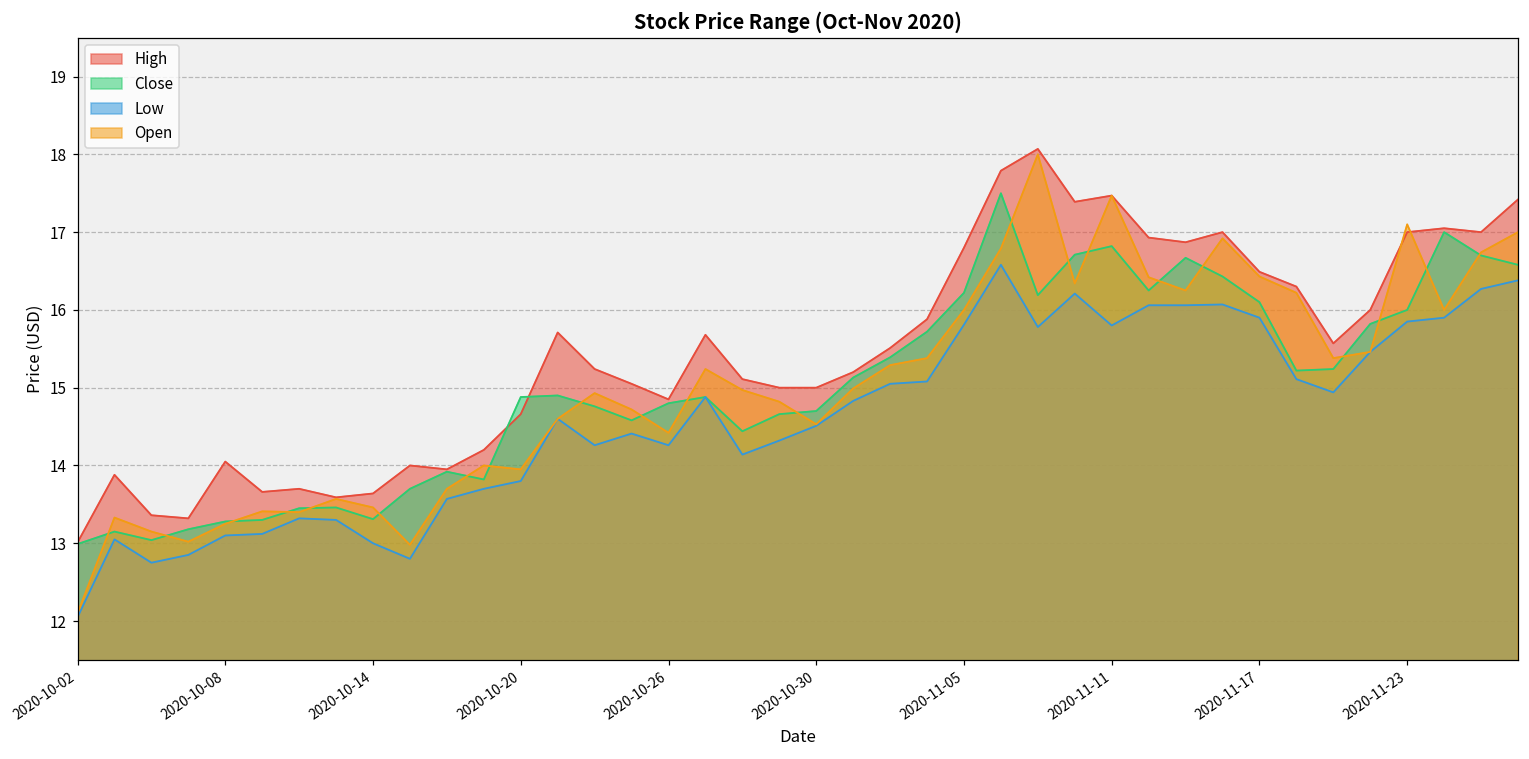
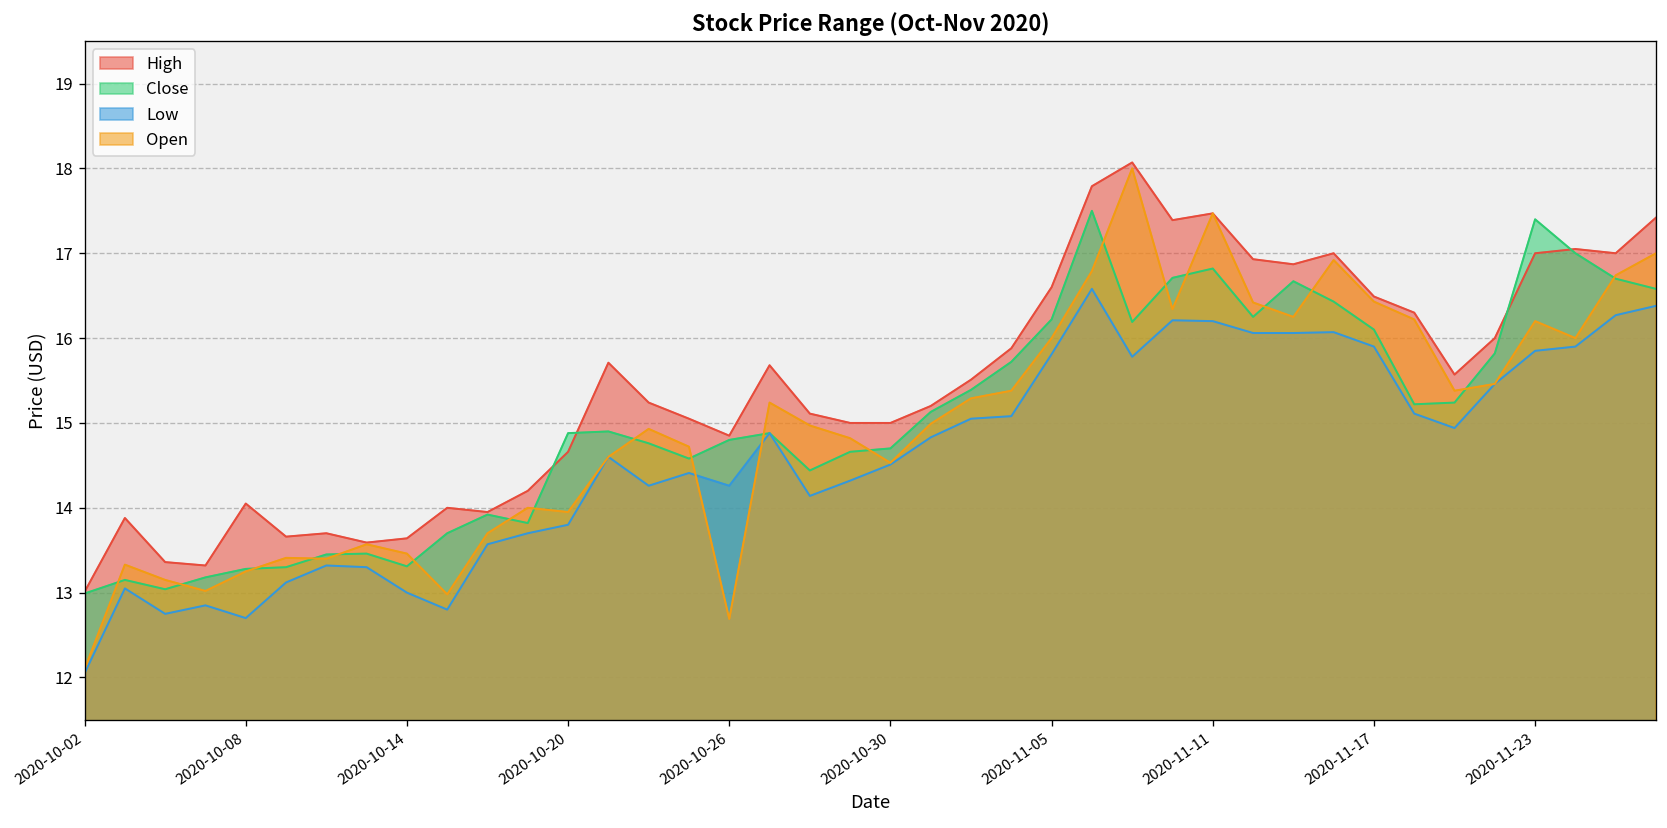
  {
    "High": {
      "2020-10-08": 14.1,
      "2020-10-14": 13.6,
      "2020-10-20": 14.7,
      "2020-10-26": 14.9,
      "2020-10-30": 15.0,
-     "2020-11-05": 16.8,
+     "2020-11-05": 16.6,
      "2020-11-17": 16.5,
      "2020-11-23": 17.0
    },
    "Close": {
      "2020-10-14": 13.3,
      "2020-10-20": 14.9,
      "2020-10-26": 14.8,
      "2020-10-30": 14.7,
      "2020-11-05": 16.2,
      "2020-11-11": 16.8,
      "2020-11-17": 16.1,
-     "2020-11-23": 16.0
+     "2020-11-23": 17.4
    },
    "Low": {
      "2020-10-02": 12.1,
-     "2020-10-08": 13.1,
+     "2020-10-08": 12.7,
      "2020-10-14": 13.0,
      "2020-10-20": 13.8,
      "2020-10-26": 14.3,
      "2020-11-05": 15.8,
-     "2020-11-11": 15.8,
+     "2020-11-11": 16.2,
      "2020-11-17": 15.9,
      "2020-11-23": 15.9
    },
    "Open": {
      "2020-10-02": 12.1,
      "2020-10-14": 13.5,
      "2020-10-20": 14.0,
-     "2020-10-26": 14.4,
+     "2020-10-26": 12.7,
      "2020-11-05": 16.0,
      "2020-11-17": 16.4,
-     "2020-11-23": 17.1
+     "2020-11-23": 16.2
    }
  }
